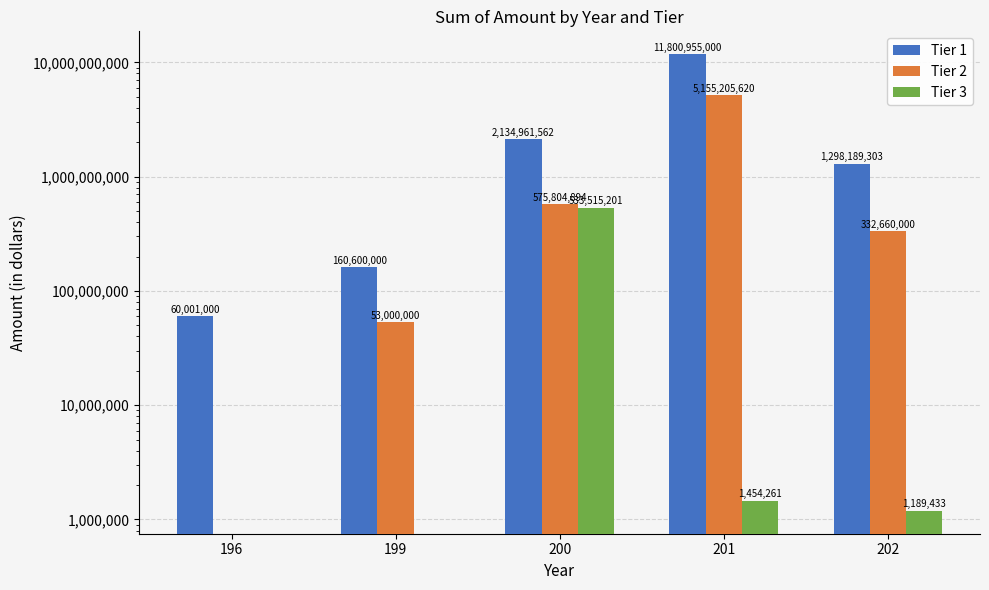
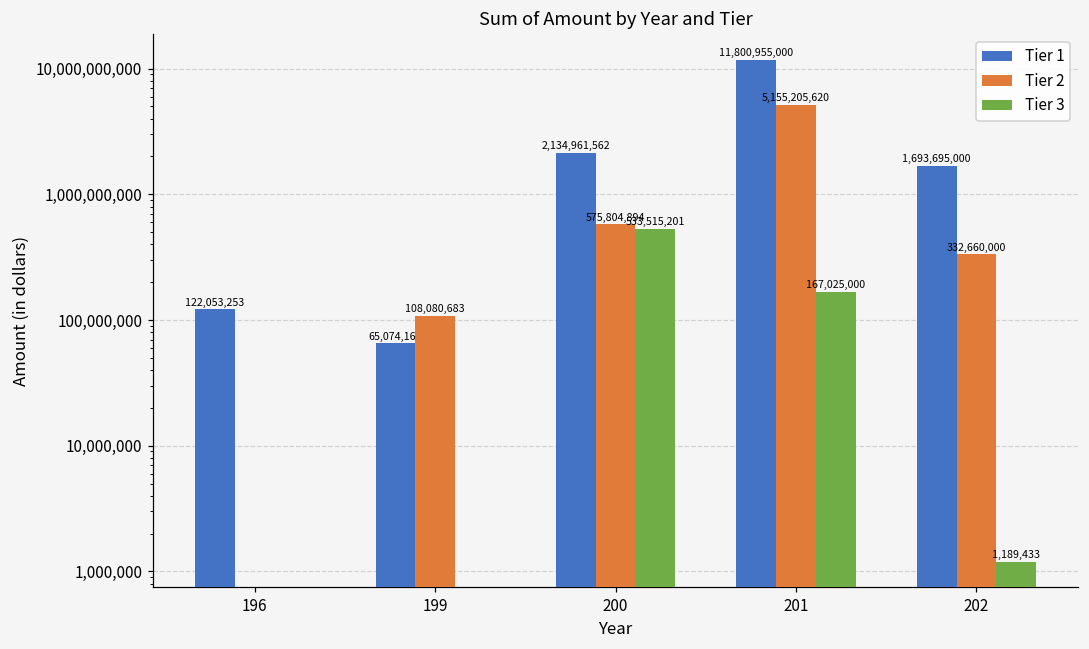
  {
    "Tier 1": {
-     "196": "60,001,000",
-     "199": "160,600,000",
+     "196": "122,053,253",
+     "199": "65,074,167",
      "200": "2,134,961,562",
      "201": "11,800,955,000",
-     "202": "1,298,189,303"
+     "202": "1,693,695,000"
    },
    "Tier 2": {
-     "199": "53,000,000",
+     "199": "108,080,683",
      "201": "5,155,205,620",
      "202": "332,660,000"
    },
    "Tier 3": {
-     "201": "1,454,261",
+     "201": "167,025,000",
      "202": "1,189,433"
    }
  }
